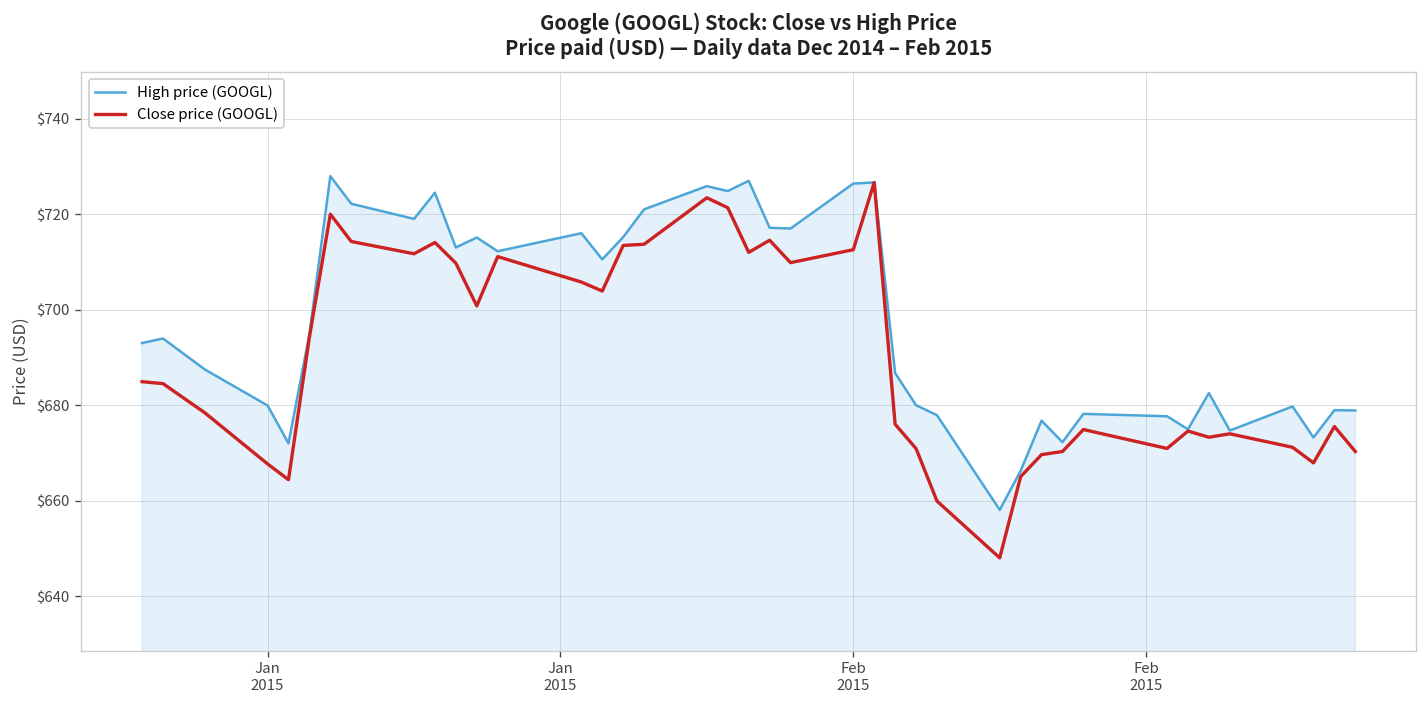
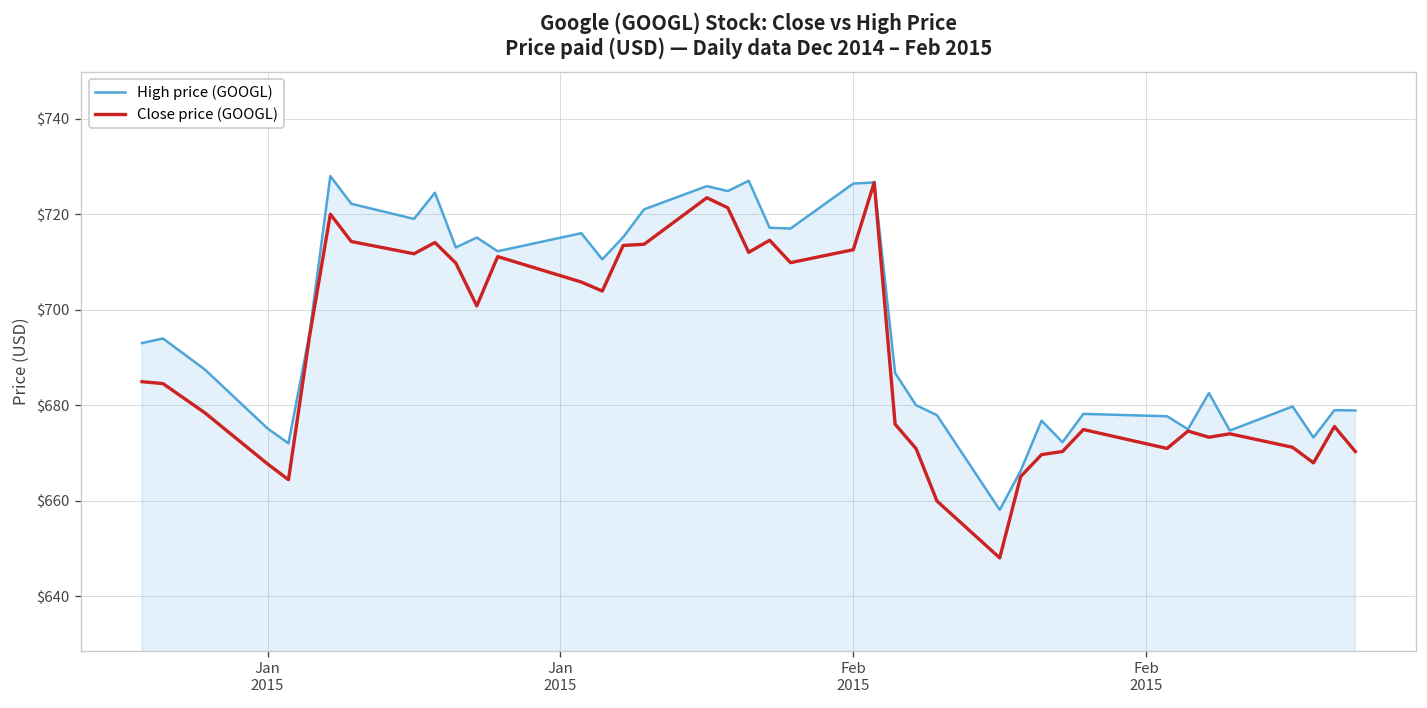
  {
    "High price (GOOGL)": {
-     "Jan 2015": "$680",
+     "Jan 2015": "$675",
      "Feb 2015": "$726"
    },
    "Close price (GOOGL)": {
      "Jan 2015": "$668",
      "Feb 2015": "$713"
    }
  }
